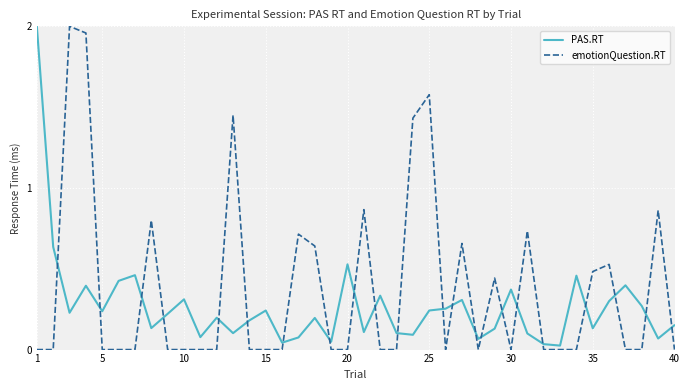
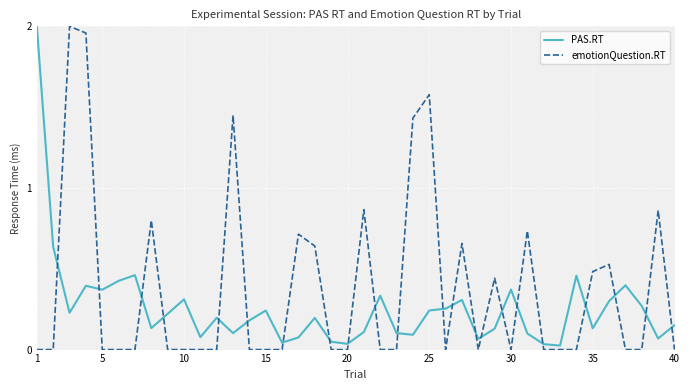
  {
    "PAS.RT": {
      "1": 2.00,
-     "5": 0.24,
+     "5": 0.37,
      "10": 0.31,
      "15": 0.24,
-     "20": 0.53,
+     "20": 0.04,
      "25": 0.24,
      "30": 0.37,
      "35": 0.13,
      "40": 0.15
    },
    "emotionQuestion.RT": {
      "1": 0.00,
      "5": 0.00,
      "10": 0.00,
      "15": 0.00,
      "20": 0.00,
      "25": 1.58,
      "30": 0.00,
      "35": 0.48,
      "40": 0.00
    }
  }
